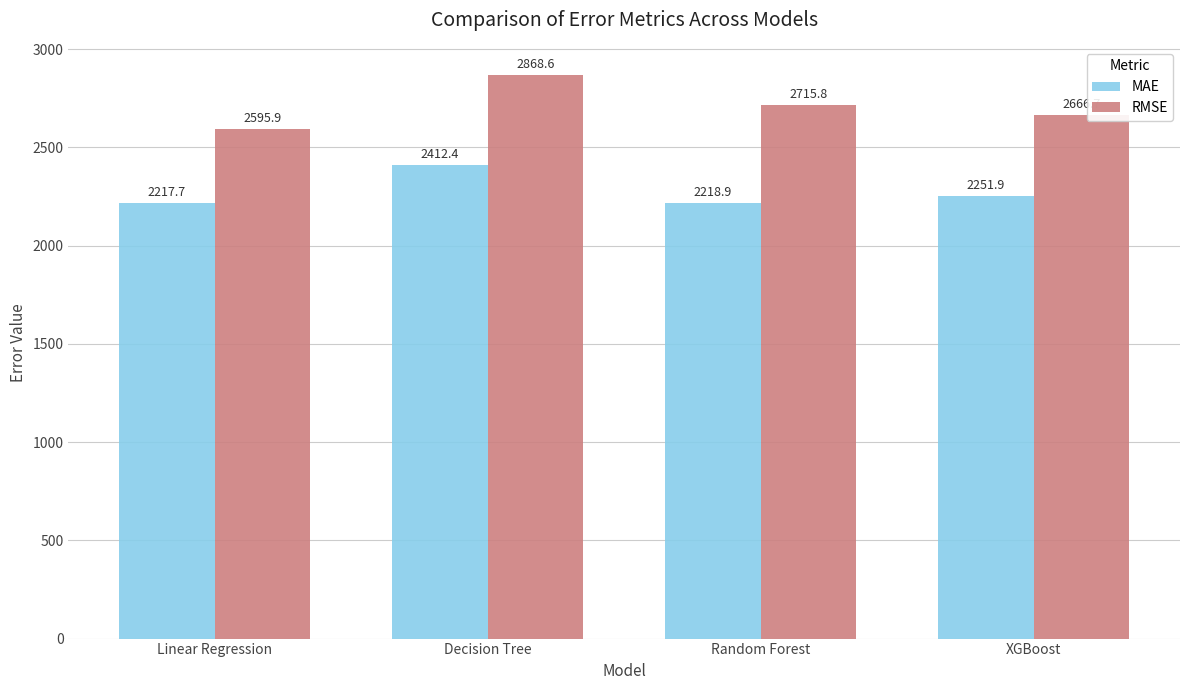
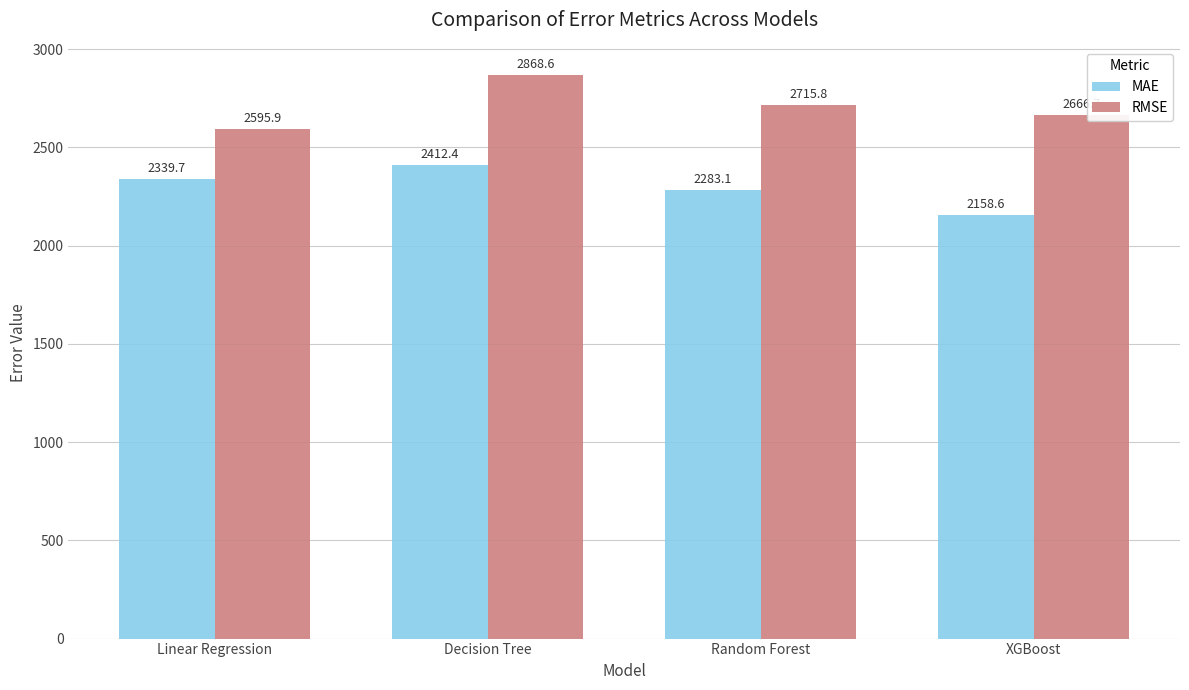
  {
    "MAE": {
-     "Linear Regression": 2217.7,
+     "Linear Regression": 2339.7,
      "Decision Tree": 2412.4,
-     "Random Forest": 2218.9,
-     "XGBoost": 2251.9
+     "Random Forest": 2283.1,
+     "XGBoost": 2158.6
    },
    "RMSE": {
      "Linear Regression": 2595.9,
      "Decision Tree": 2868.6,
      "Random Forest": 2715.8
    }
  }
